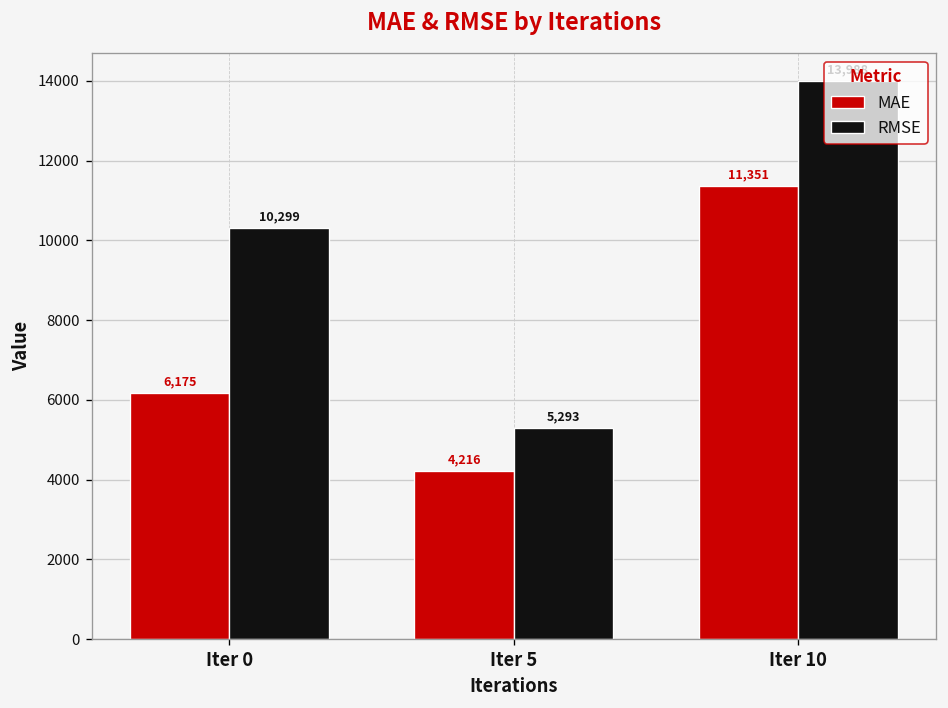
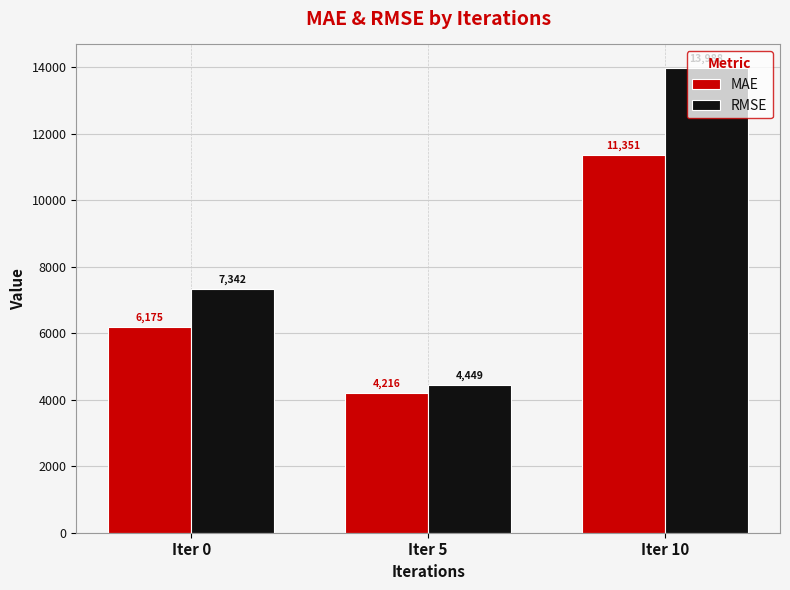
  {
    "MAE": {
      "Iter 0": "6,175",
      "Iter 5": "4,216",
      "Iter 10": "11,351"
    },
    "RMSE": {
-     "Iter 0": "10,299",
-     "Iter 5": "5,293"
+     "Iter 0": "7,342",
+     "Iter 5": "4,449"
    }
  }
